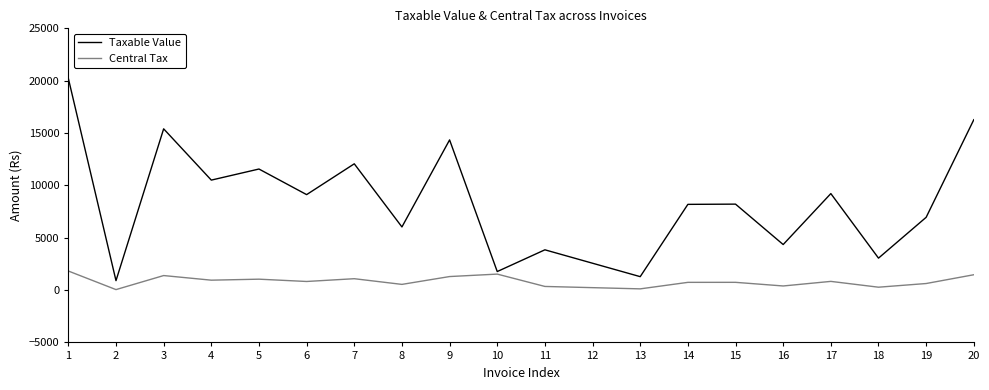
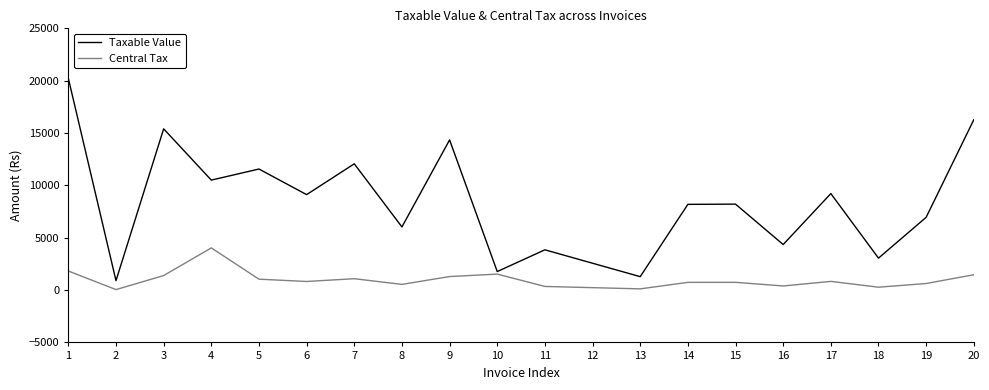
  {
    "Taxable Value": {
      "1": 20200,
      "2": 900,
      "3": 15400,
      "4": 10500,
      "5": 11600,
      "6": 9100,
      "7": 12100,
      "8": 6000,
      "9": 14300,
      "11": 3800,
      "12": 2600,
      "13": 1300,
      "14": 8200,
      "15": 8200,
      "16": 4300,
      "17": 9200,
      "18": 3000,
      "19": 7000,
      "20": 16300
    },
    "Central Tax": {
      "1": 1800,
      "2": 0,
      "3": 1400,
-     "4": 900,
+     "4": 4000,
      "5": 1000,
      "6": 800,
      "7": 1100,
      "8": 500,
      "9": 1300,
      "11": 300,
      "12": 200,
      "13": 100,
      "14": 700,
      "15": 700,
      "16": 400,
      "17": 800,
      "18": 300,
      "19": 600,
      "20": 1500
    }
  }
